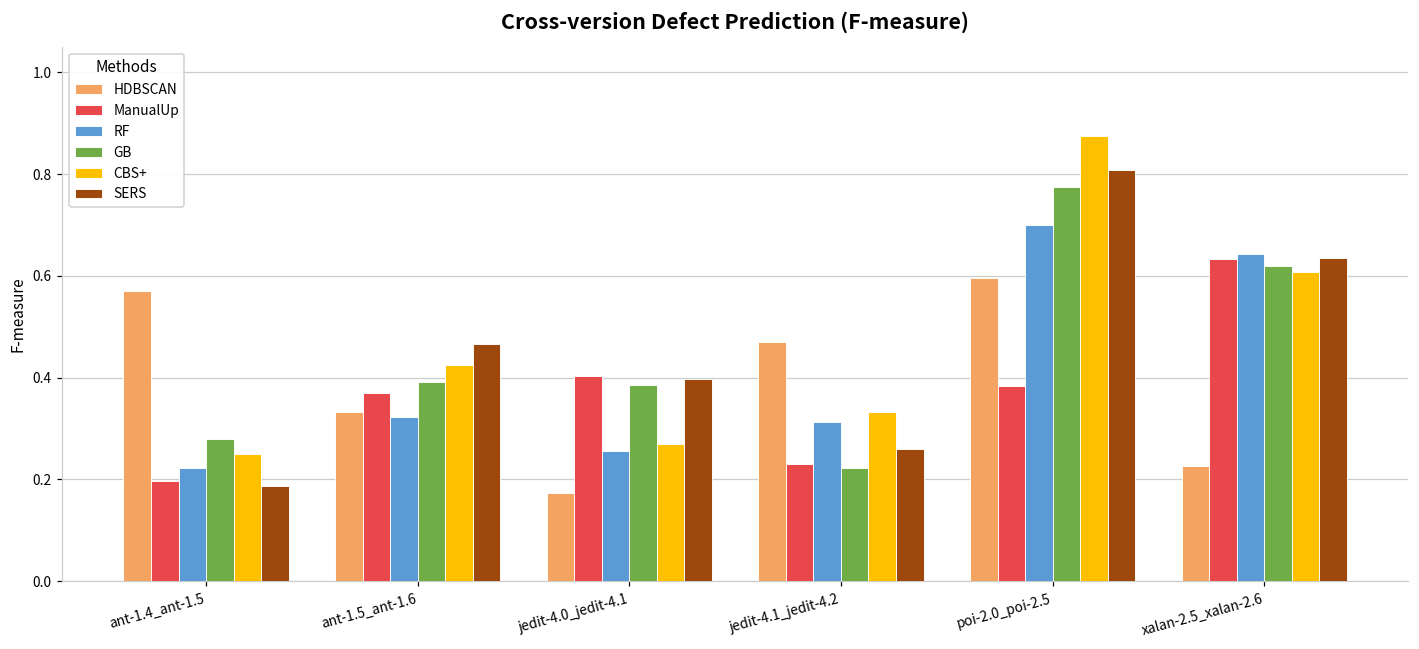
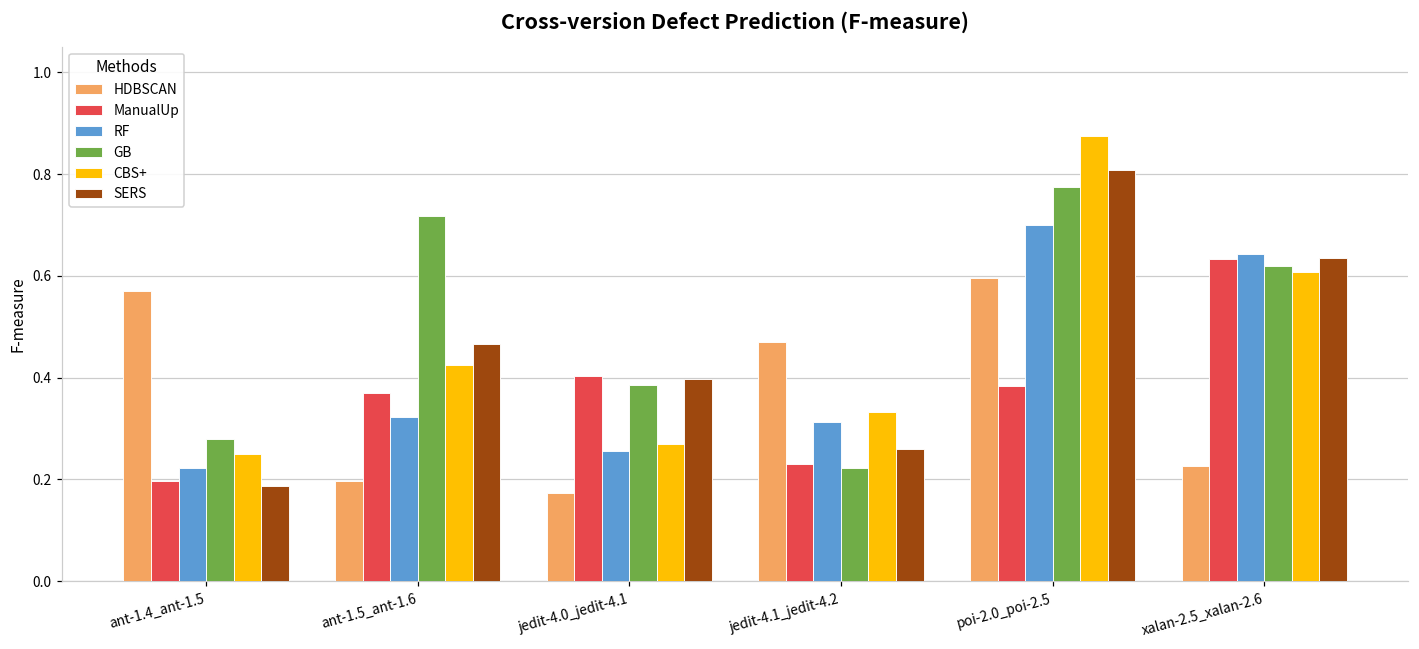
  {
    "HDBSCAN": {
      "ant-1.4_ant-1.5": 0.57,
-     "ant-1.5_ant-1.6": 0.33,
+     "ant-1.5_ant-1.6": 0.20,
      "jedit-4.0_jedit-4.1": 0.17,
      "jedit-4.1_jedit-4.2": 0.47,
      "poi-2.0_poi-2.5": 0.60,
      "xalan-2.5_xalan-2.6": 0.23
    },
    "ManualUp": {
      "ant-1.4_ant-1.5": 0.20,
      "ant-1.5_ant-1.6": 0.37,
      "jedit-4.0_jedit-4.1": 0.40,
      "jedit-4.1_jedit-4.2": 0.23,
      "poi-2.0_poi-2.5": 0.38,
      "xalan-2.5_xalan-2.6": 0.63
    },
    "RF": {
      "ant-1.4_ant-1.5": 0.22,
      "ant-1.5_ant-1.6": 0.32,
      "jedit-4.0_jedit-4.1": 0.26,
      "jedit-4.1_jedit-4.2": 0.31,
      "poi-2.0_poi-2.5": 0.70,
      "xalan-2.5_xalan-2.6": 0.64
    },
    "GB": {
      "ant-1.4_ant-1.5": 0.28,
-     "ant-1.5_ant-1.6": 0.39,
+     "ant-1.5_ant-1.6": 0.72,
      "jedit-4.0_jedit-4.1": 0.39,
      "jedit-4.1_jedit-4.2": 0.22,
      "poi-2.0_poi-2.5": 0.77,
      "xalan-2.5_xalan-2.6": 0.62
    },
    "CBS+": {
      "ant-1.4_ant-1.5": 0.25,
      "ant-1.5_ant-1.6": 0.42,
      "jedit-4.0_jedit-4.1": 0.27,
      "jedit-4.1_jedit-4.2": 0.33,
      "poi-2.0_poi-2.5": 0.88,
      "xalan-2.5_xalan-2.6": 0.61
    },
    "SERS": {
      "ant-1.4_ant-1.5": 0.19,
      "ant-1.5_ant-1.6": 0.47,
      "jedit-4.0_jedit-4.1": 0.40,
      "jedit-4.1_jedit-4.2": 0.26,
      "poi-2.0_poi-2.5": 0.81,
      "xalan-2.5_xalan-2.6": 0.64
    }
  }
